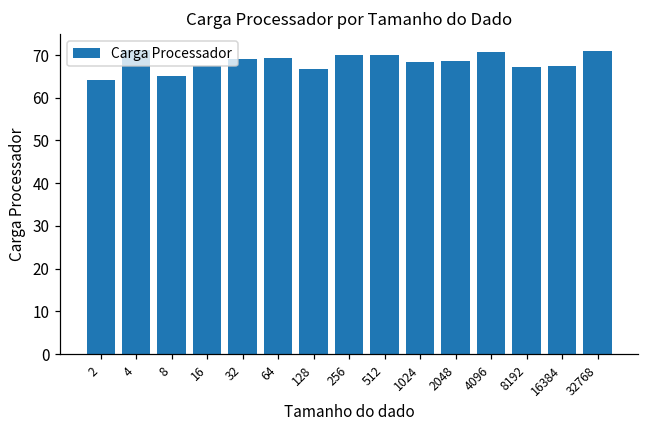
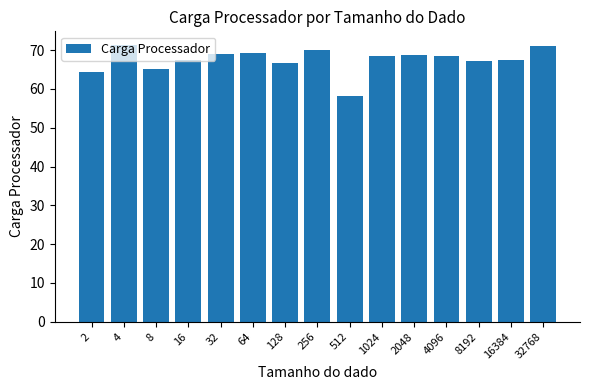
  {
    "2": 64,
    "8": 65,
    "32": 69,
    "64": 69,
    "128": 67,
    "256": 70,
-   "512": 70,
+   "512": 58,
    "1024": 68,
    "2048": 69,
-   "4096": 71,
+   "4096": 69,
    "8192": 67,
    "16384": 67,
    "32768": 71
  }
